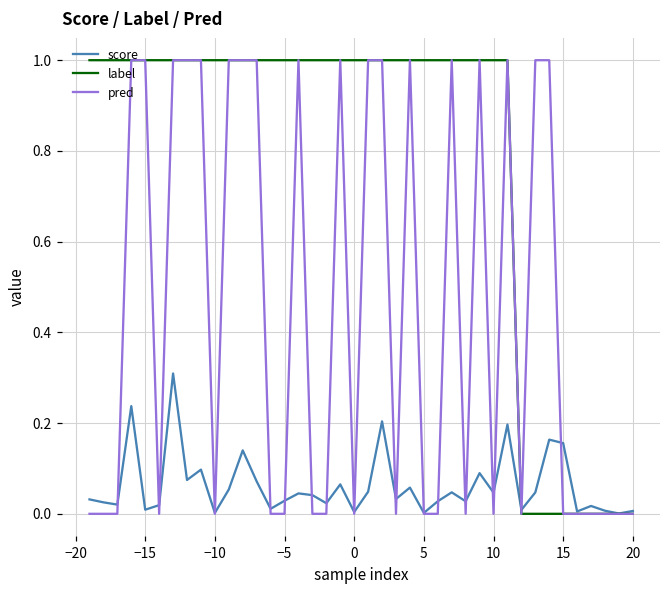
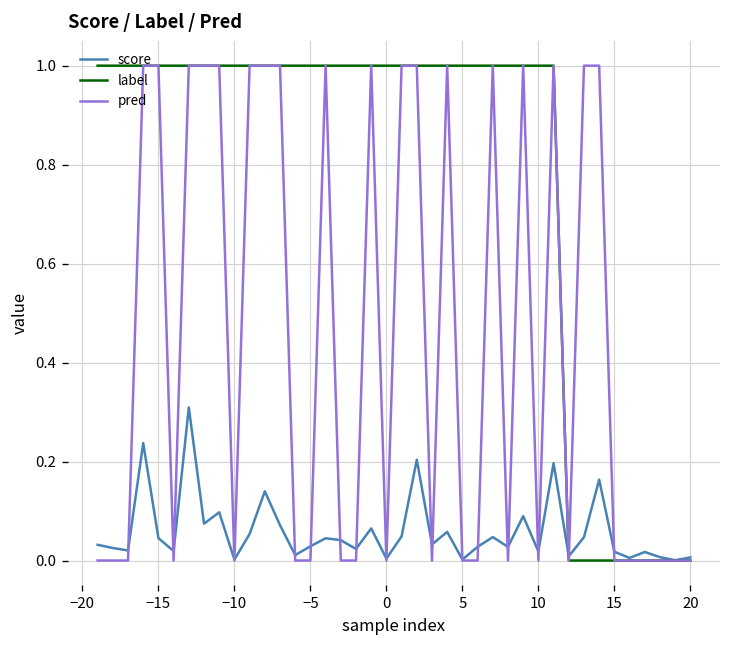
  {
    "score": {
-     "−15": 0.01,
+     "−15": 0.05,
      "−5": 0.03,
-     "10": 0.05,
-     "15": 0.16,
+     "10": 0.02,
+     "15": 0.02,
      "20": 0.01
    },
    "label": {
      "−10": 1.00,
      "−5": 1.00,
      "0": 1.00,
      "5": 1.00,
      "10": 1.00
    },
    "pred": {
      "−5": 0.00,
      "10": 0.00
    }
  }
